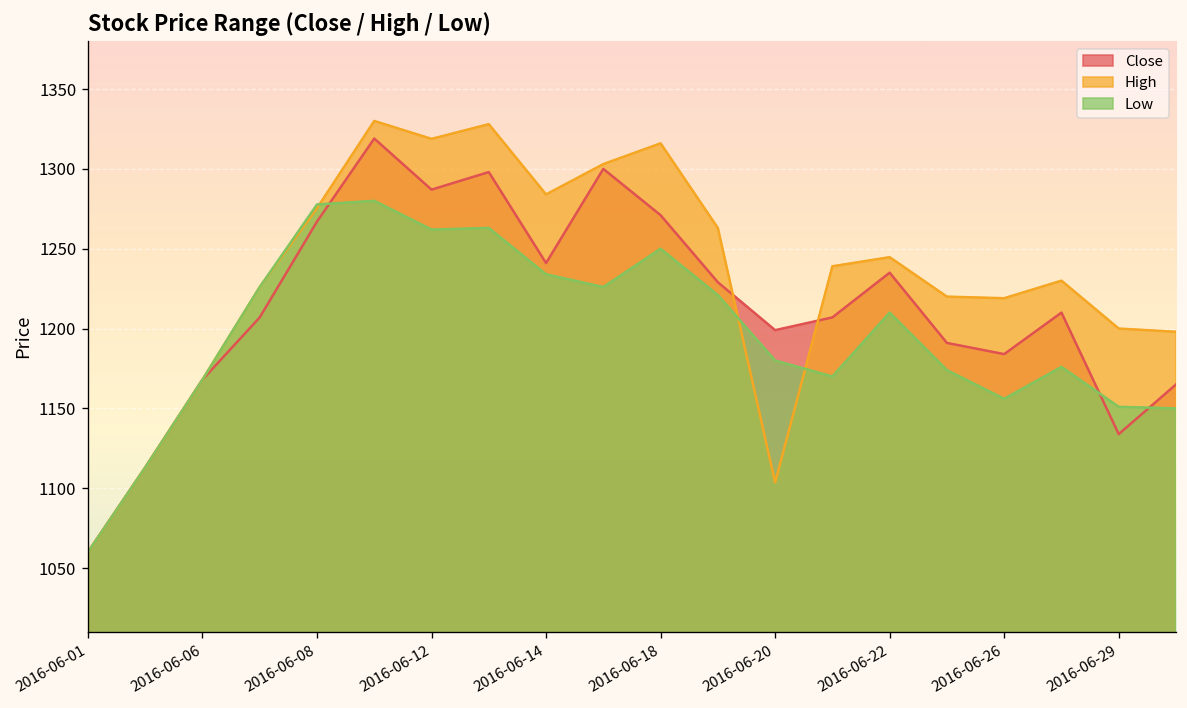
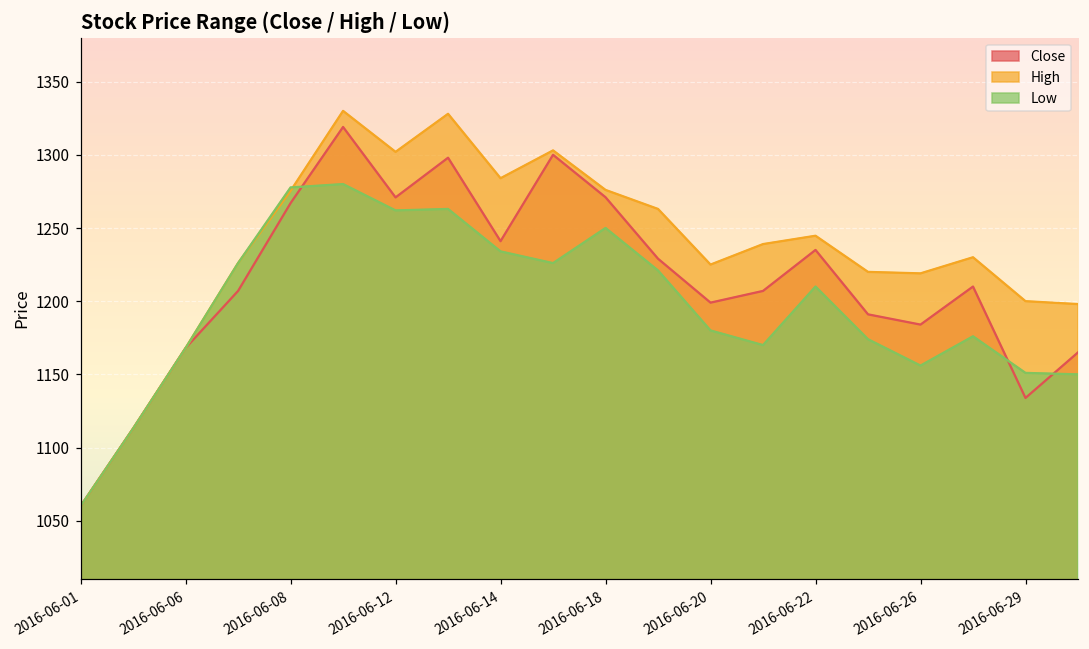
  {
    "Close": {
      "2016-06-08": 1267,
-     "2016-06-12": 1287,
+     "2016-06-12": 1271,
      "2016-06-14": 1241,
      "2016-06-18": 1271,
      "2016-06-20": 1199,
      "2016-06-22": 1235,
      "2016-06-26": 1184,
      "2016-06-29": 1134
    },
    "High": {
      "2016-06-08": 1275,
-     "2016-06-12": 1319,
+     "2016-06-12": 1302,
      "2016-06-14": 1284,
-     "2016-06-18": 1316,
-     "2016-06-20": 1104,
+     "2016-06-18": 1276,
+     "2016-06-20": 1225,
      "2016-06-22": 1245,
      "2016-06-26": 1219,
      "2016-06-29": 1200
    },
    "Low": {
      "2016-06-08": 1278,
      "2016-06-12": 1262,
      "2016-06-14": 1234,
      "2016-06-18": 1250,
      "2016-06-20": 1180,
      "2016-06-22": 1210,
      "2016-06-26": 1156,
      "2016-06-29": 1151
    }
  }
